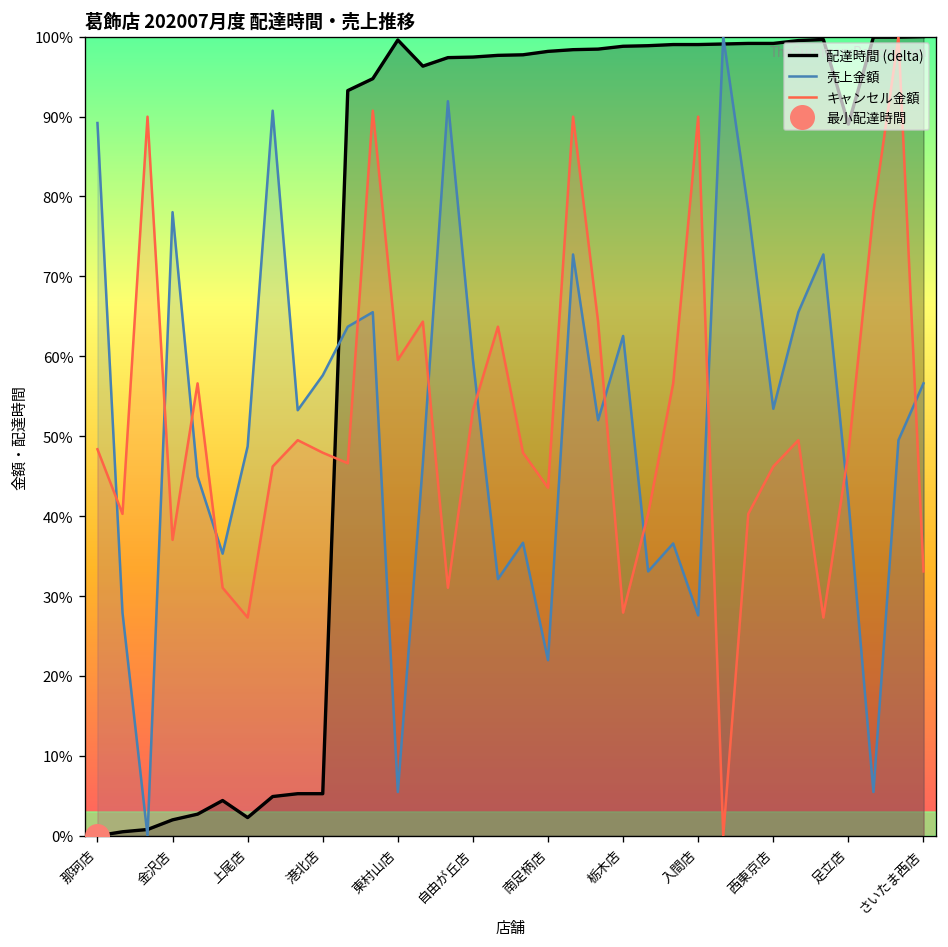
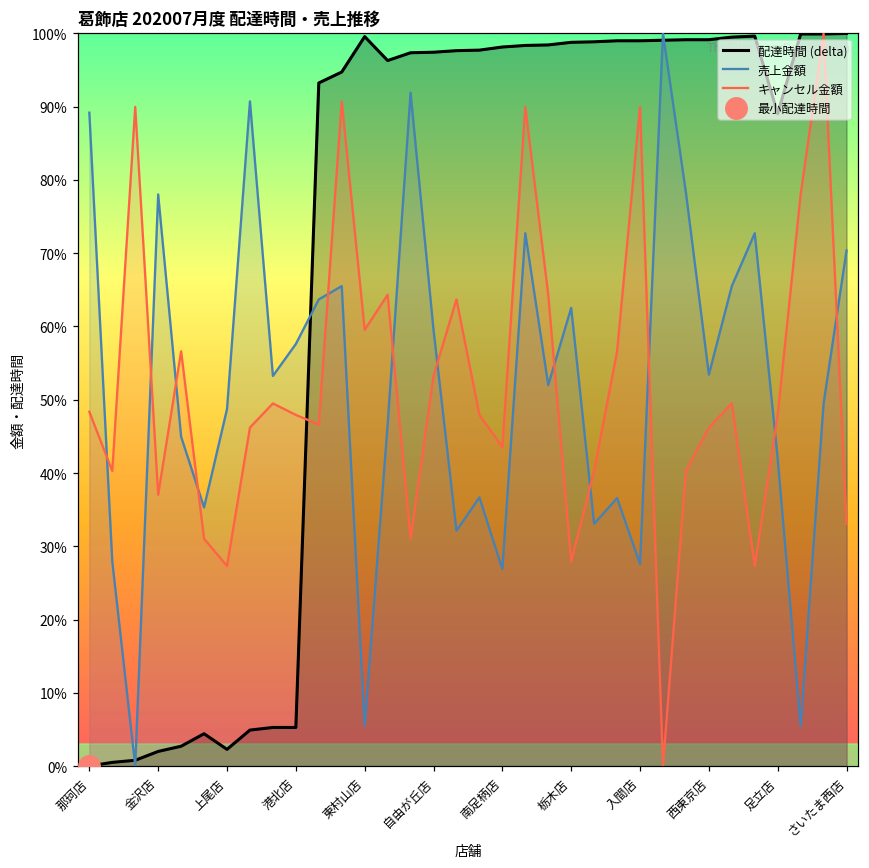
  {
    "配達時間 (delta)": {
      "港北店": "5%",
      "東村山店": "100%",
      "自由が丘店": "97%",
      "南足柄店": "98%",
      "栃木店": "99%",
      "入間店": "99%",
      "西東京店": "99%",
      "さいたま西店": "100%"
    },
    "売上金額": {
      "那珂店": "89%",
      "金沢店": "78%",
      "上尾店": "49%",
      "港北店": "58%",
      "東村山店": "5%",
      "自由が丘店": "60%",
-     "南足柄店": "22%",
+     "南足柄店": "27%",
      "栃木店": "63%",
      "入間店": "28%",
      "西東京店": "53%",
      "足立店": "42%",
-     "さいたま西店": "57%"
+     "さいたま西店": "70%"
    }
  }
